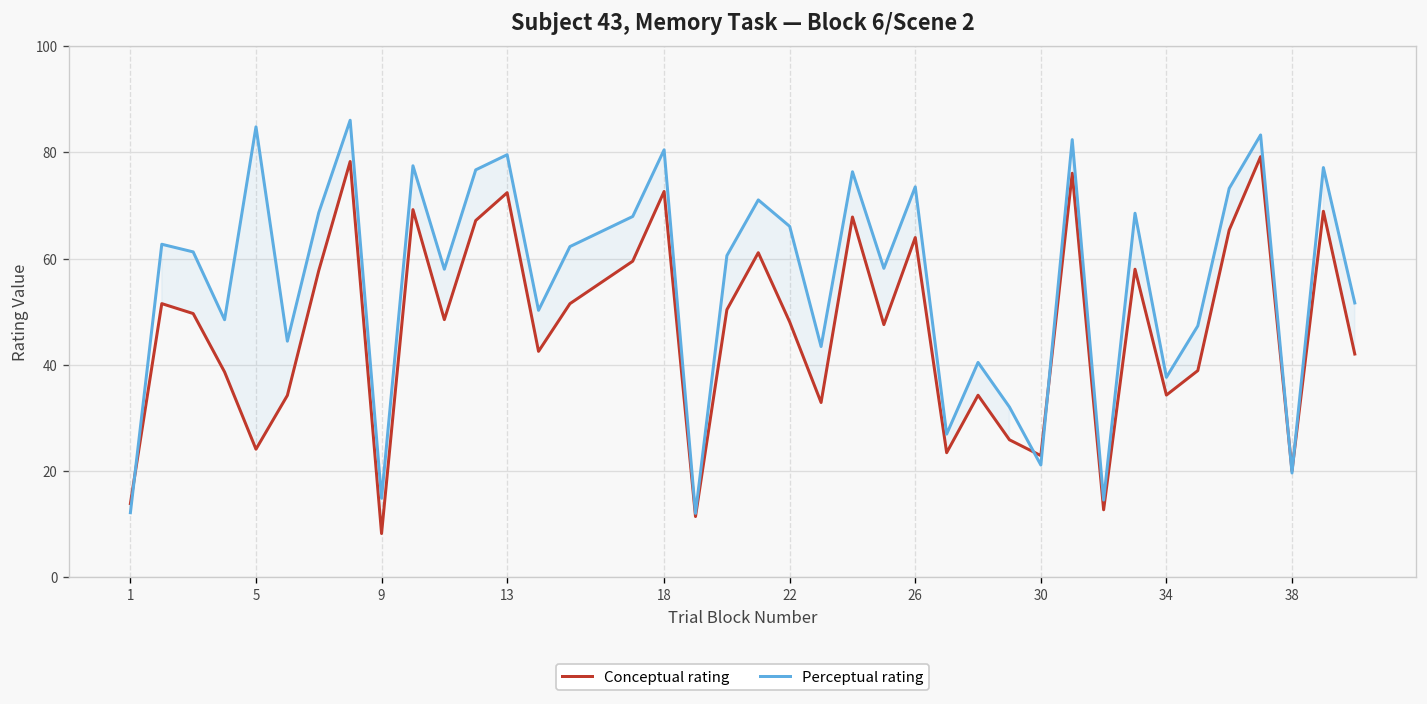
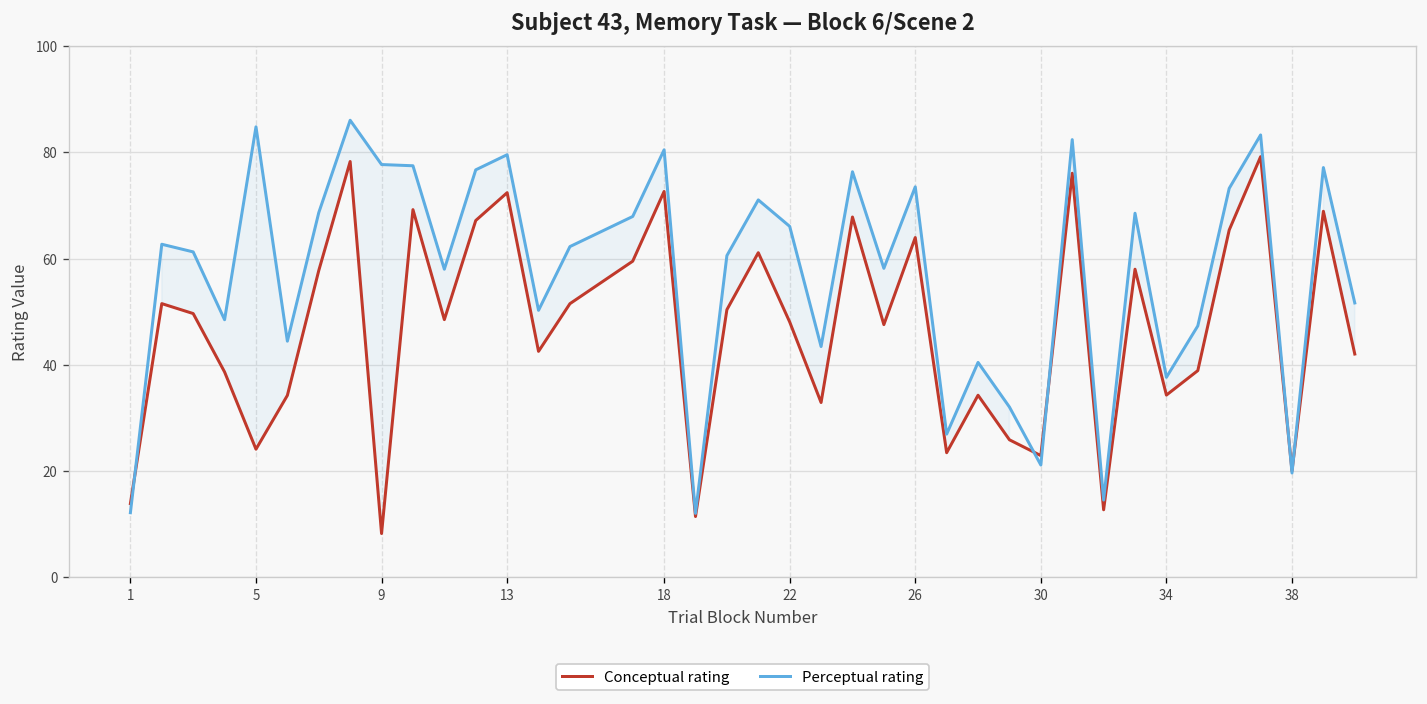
  {
    "Conceptual rating": {
      "1": 14,
      "5": 24,
      "9": 8,
      "13": 72,
      "18": 73,
      "22": 48,
      "26": 64,
      "30": 23,
      "34": 34
    },
    "Perceptual rating": {
      "1": 12,
      "5": 85,
-     "9": 15,
+     "9": 78,
      "13": 80,
      "18": 80,
      "22": 66,
      "26": 74,
      "30": 21,
      "34": 38
    }
  }
